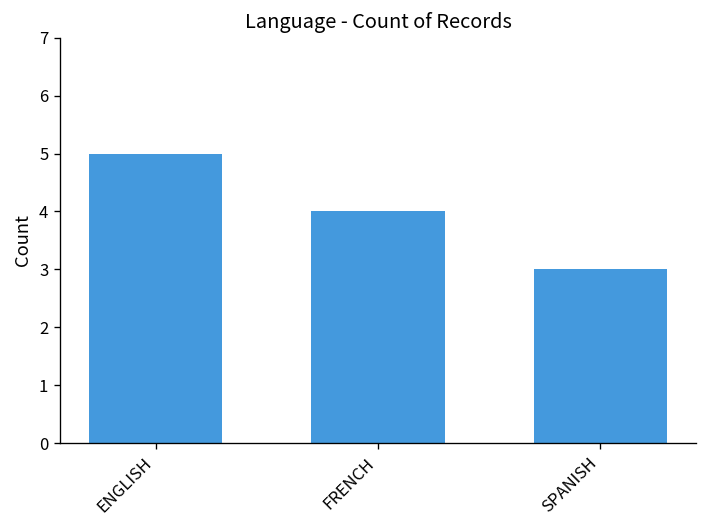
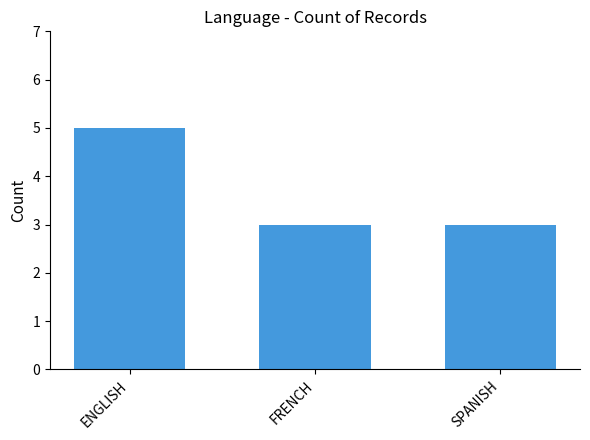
  {
    "ENGLISH": 5,
-   "FRENCH": 4,
+   "FRENCH": 3,
    "SPANISH": 3
  }
